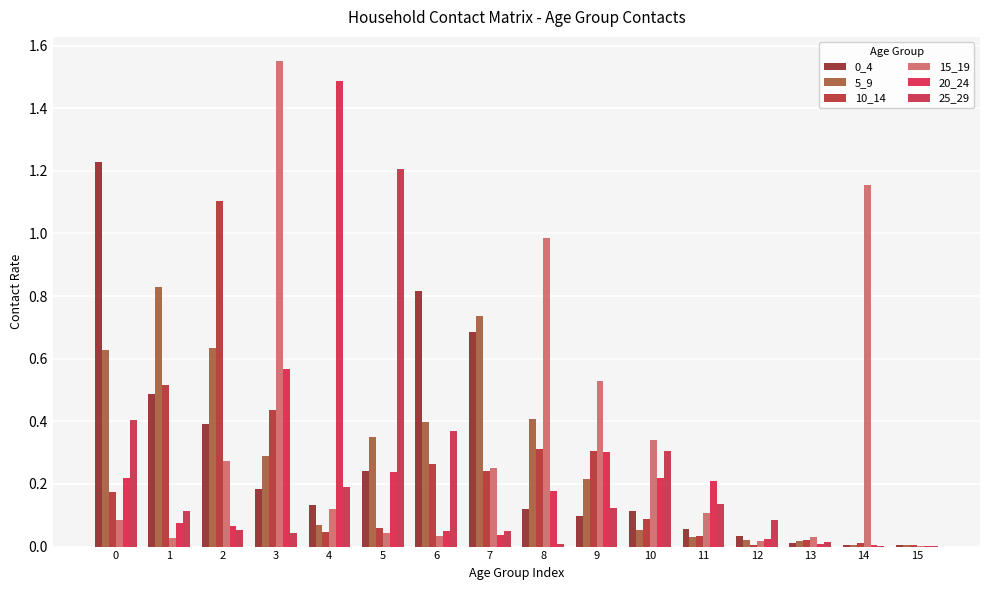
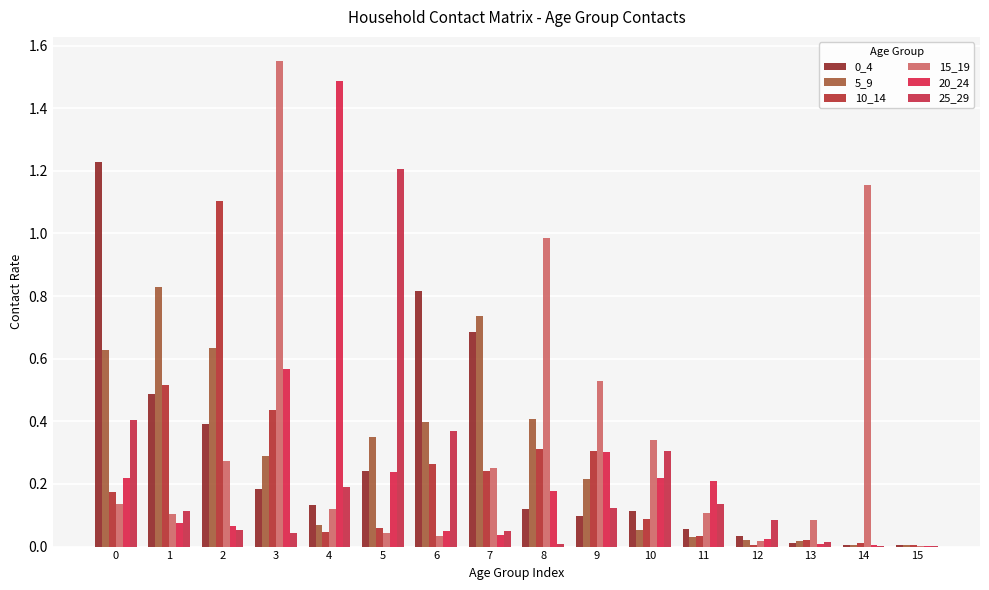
  {
    "15_19": {
-     "0": 0.08,
-     "1": 0.03,
+     "0": 0.14,
+     "1": 0.10,
      "2": 0.27,
      "3": 1.55,
      "4": 0.12,
      "5": 0.04,
      "6": 0.04,
      "7": 0.25,
      "8": 0.99,
      "9": 0.53,
      "10": 0.34,
      "11": 0.11,
      "12": 0.02,
-     "13": 0.03,
+     "13": 0.09,
      "14": 1.16
    }
  }
